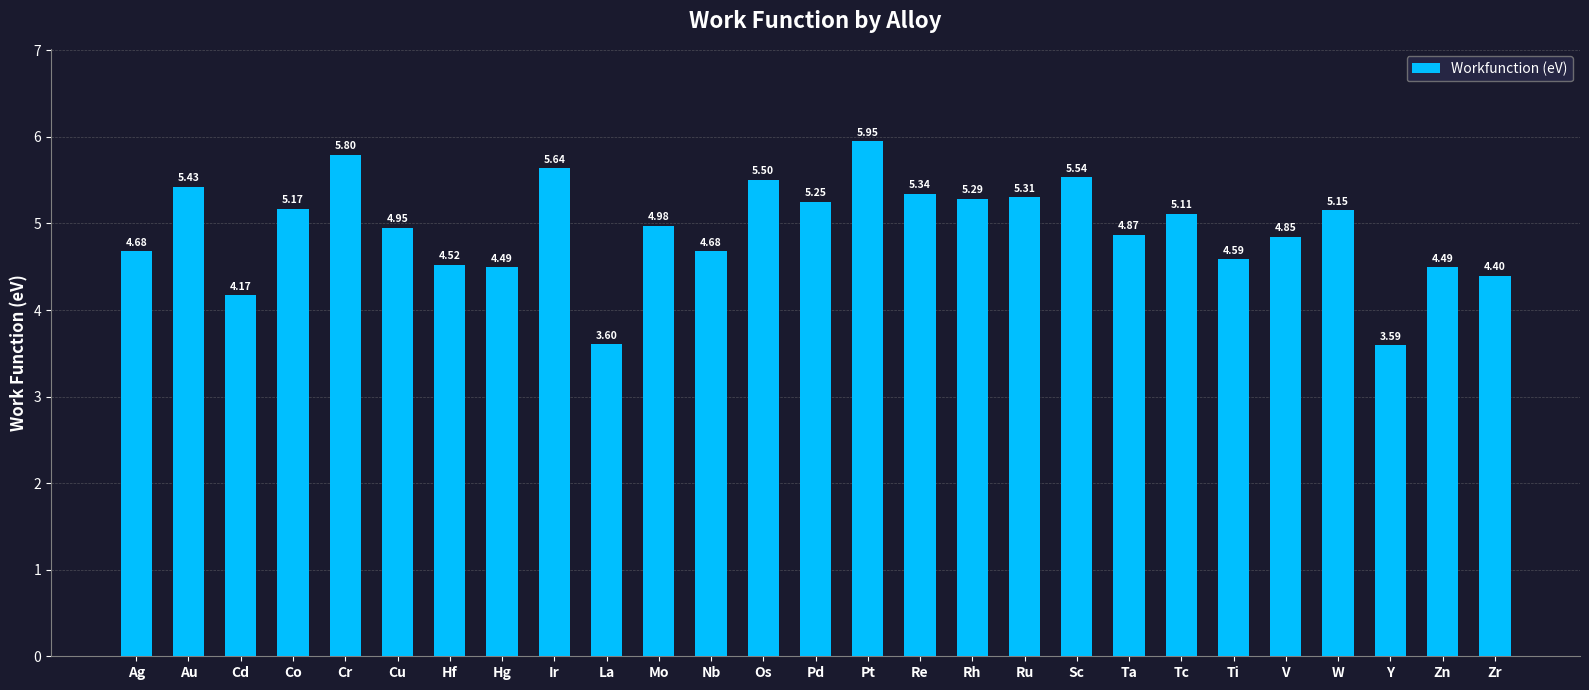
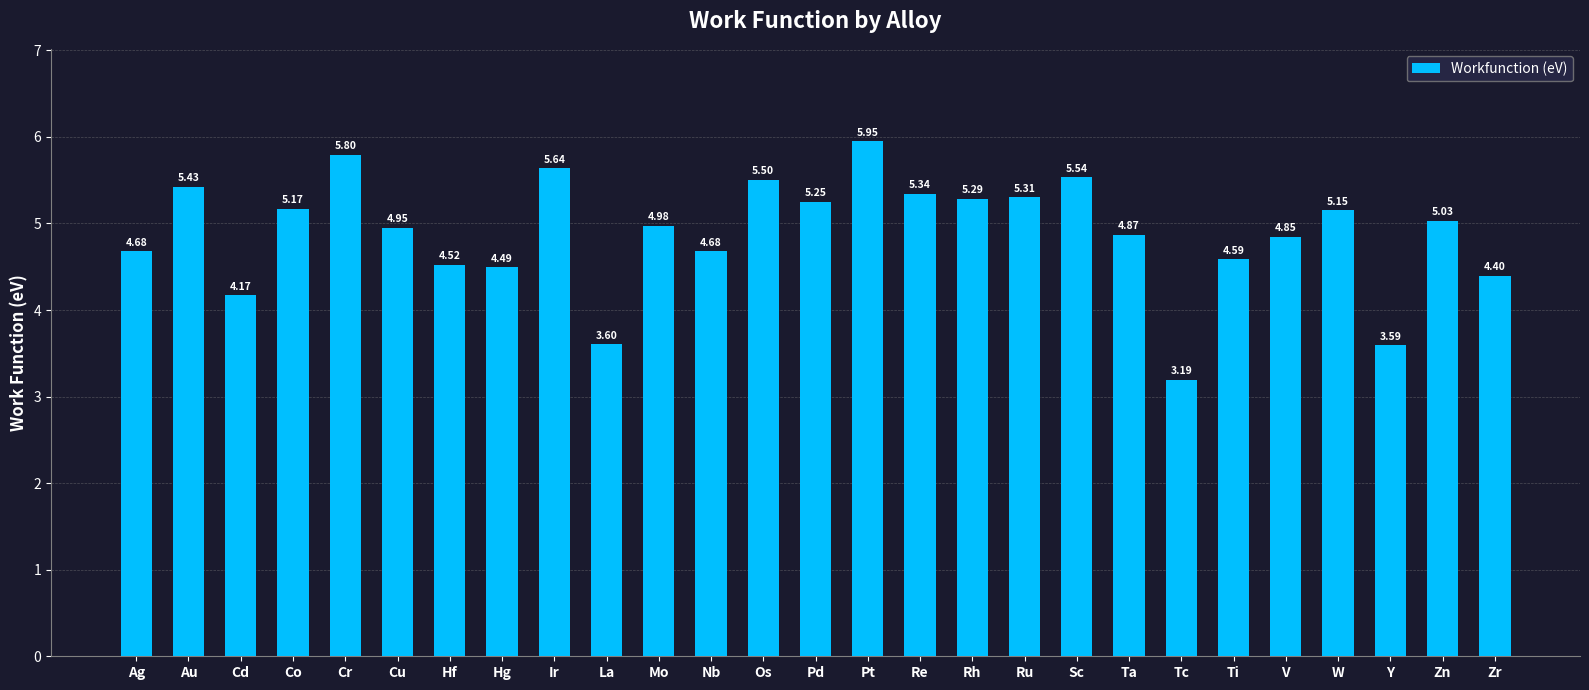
  {
    "Ag": 4.68,
    "Au": 5.43,
    "Cd": 4.17,
    "Co": 5.17,
    "Cr": 5.80,
    "Cu": 4.95,
    "Hf": 4.52,
    "Hg": 4.49,
    "Ir": 5.64,
    "La": 3.60,
    "Mo": 4.98,
    "Nb": 4.68,
    "Os": 5.50,
    "Pd": 5.25,
    "Pt": 5.95,
    "Re": 5.34,
    "Rh": 5.29,
    "Ru": 5.31,
    "Sc": 5.54,
    "Ta": 4.87,
-   "Tc": 5.11,
+   "Tc": 3.19,
    "Ti": 4.59,
    "V": 4.85,
    "W": 5.15,
    "Y": 3.59,
-   "Zn": 4.49,
+   "Zn": 5.03,
    "Zr": 4.40
  }
